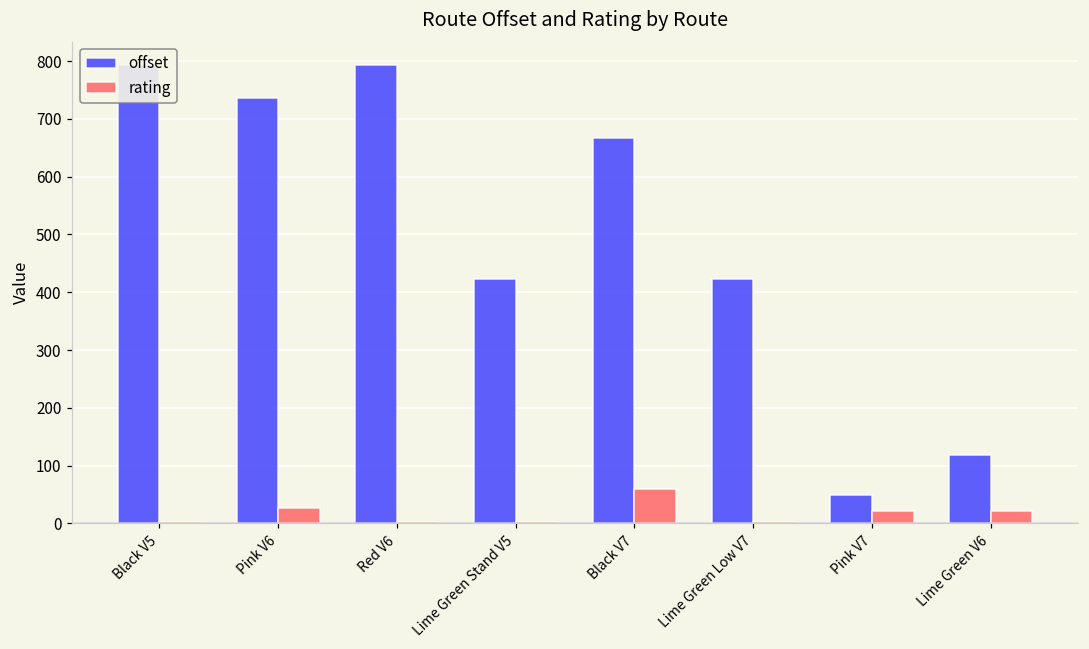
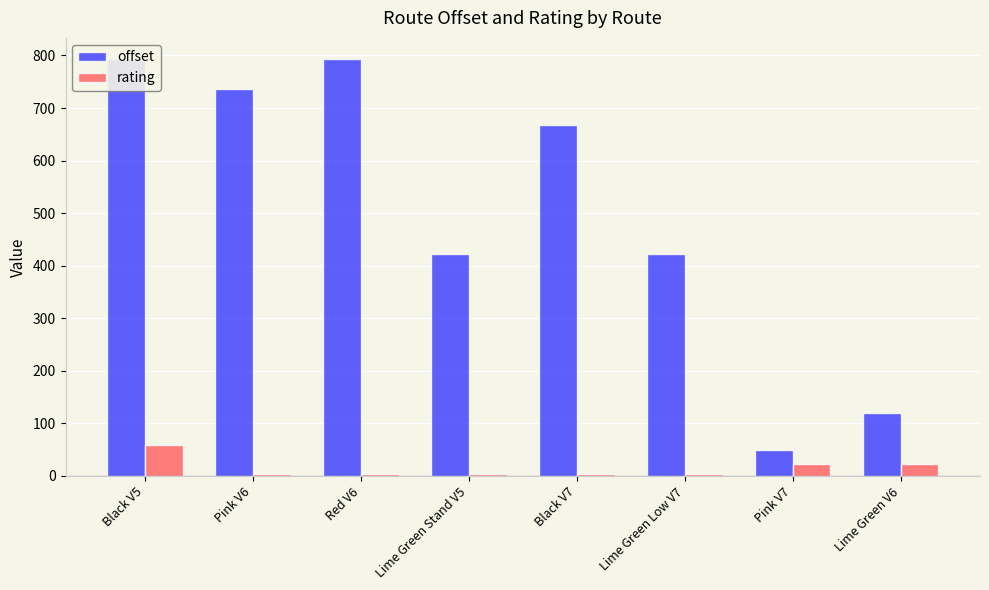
  {
    "offset": {
      "Pink V6": 740,
      "Red V6": 790,
      "Lime Green Stand V5": 420,
      "Black V7": 670,
      "Lime Green Low V7": 420,
      "Pink V7": 50,
      "Lime Green V6": 120
    },
    "rating": {
-     "Black V5": 0,
-     "Pink V6": 30,
-     "Black V7": 60,
+     "Black V5": 60,
+     "Pink V6": 0,
+     "Black V7": 0,
      "Pink V7": 20,
      "Lime Green V6": 20
    }
  }
